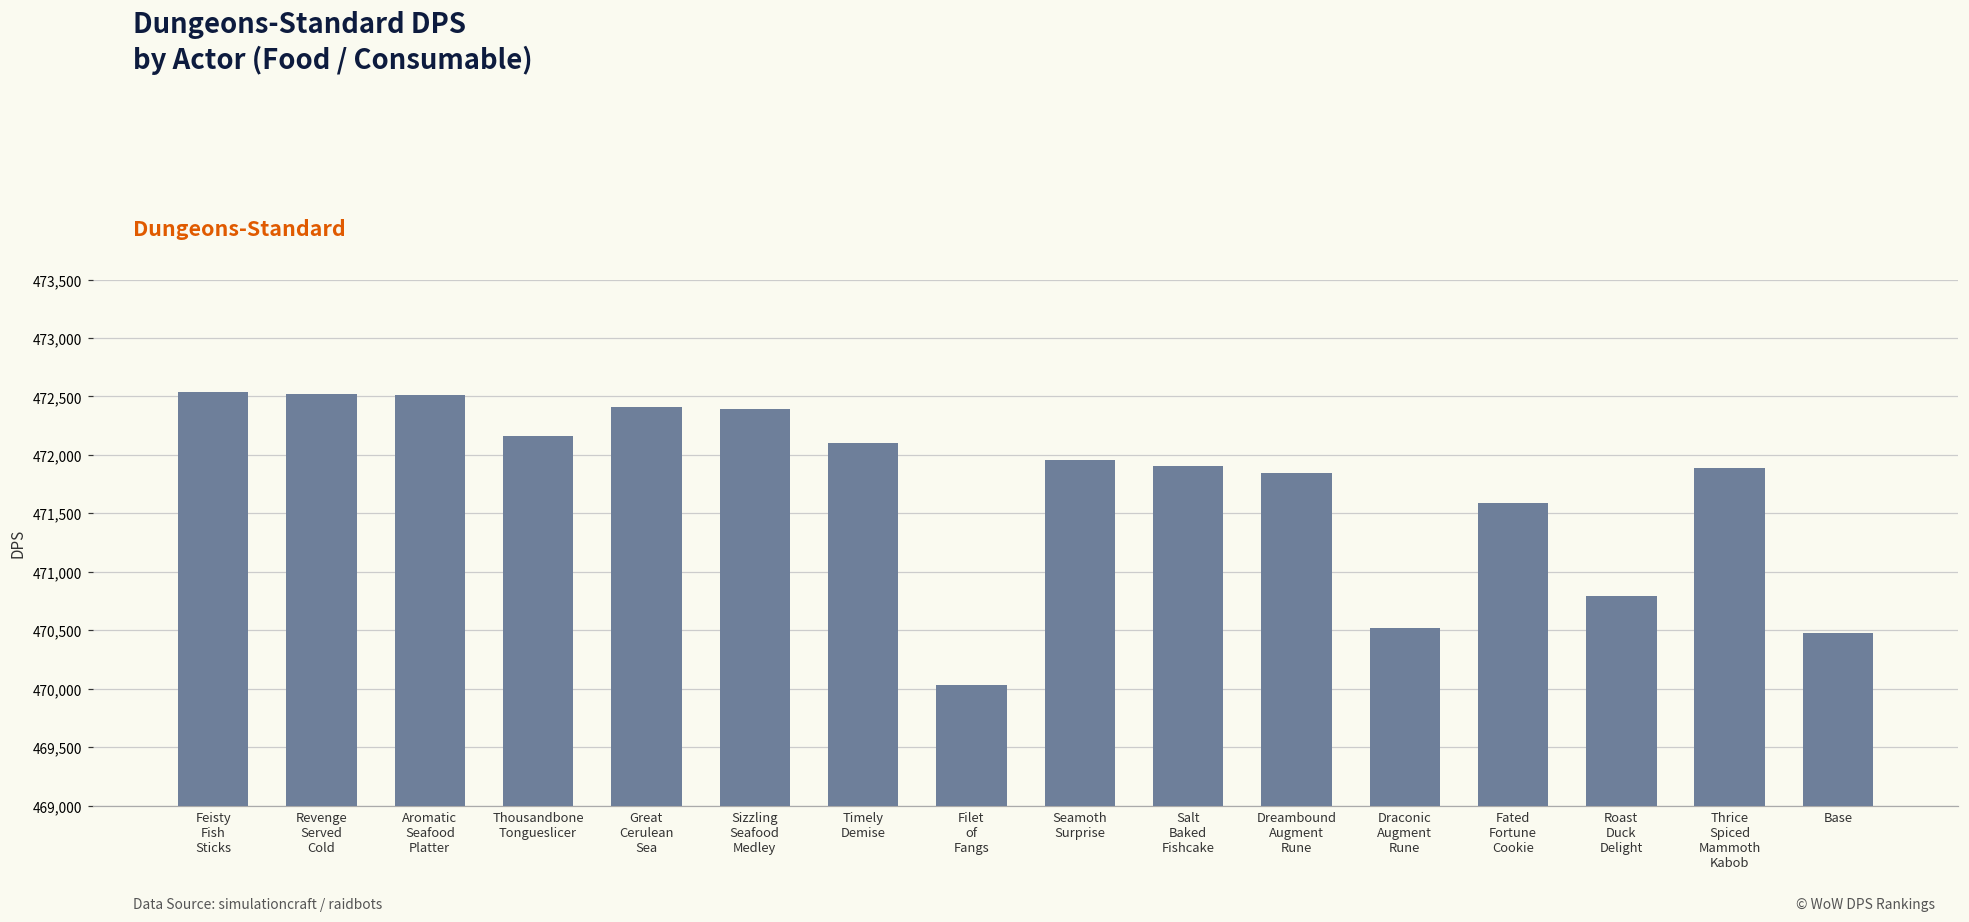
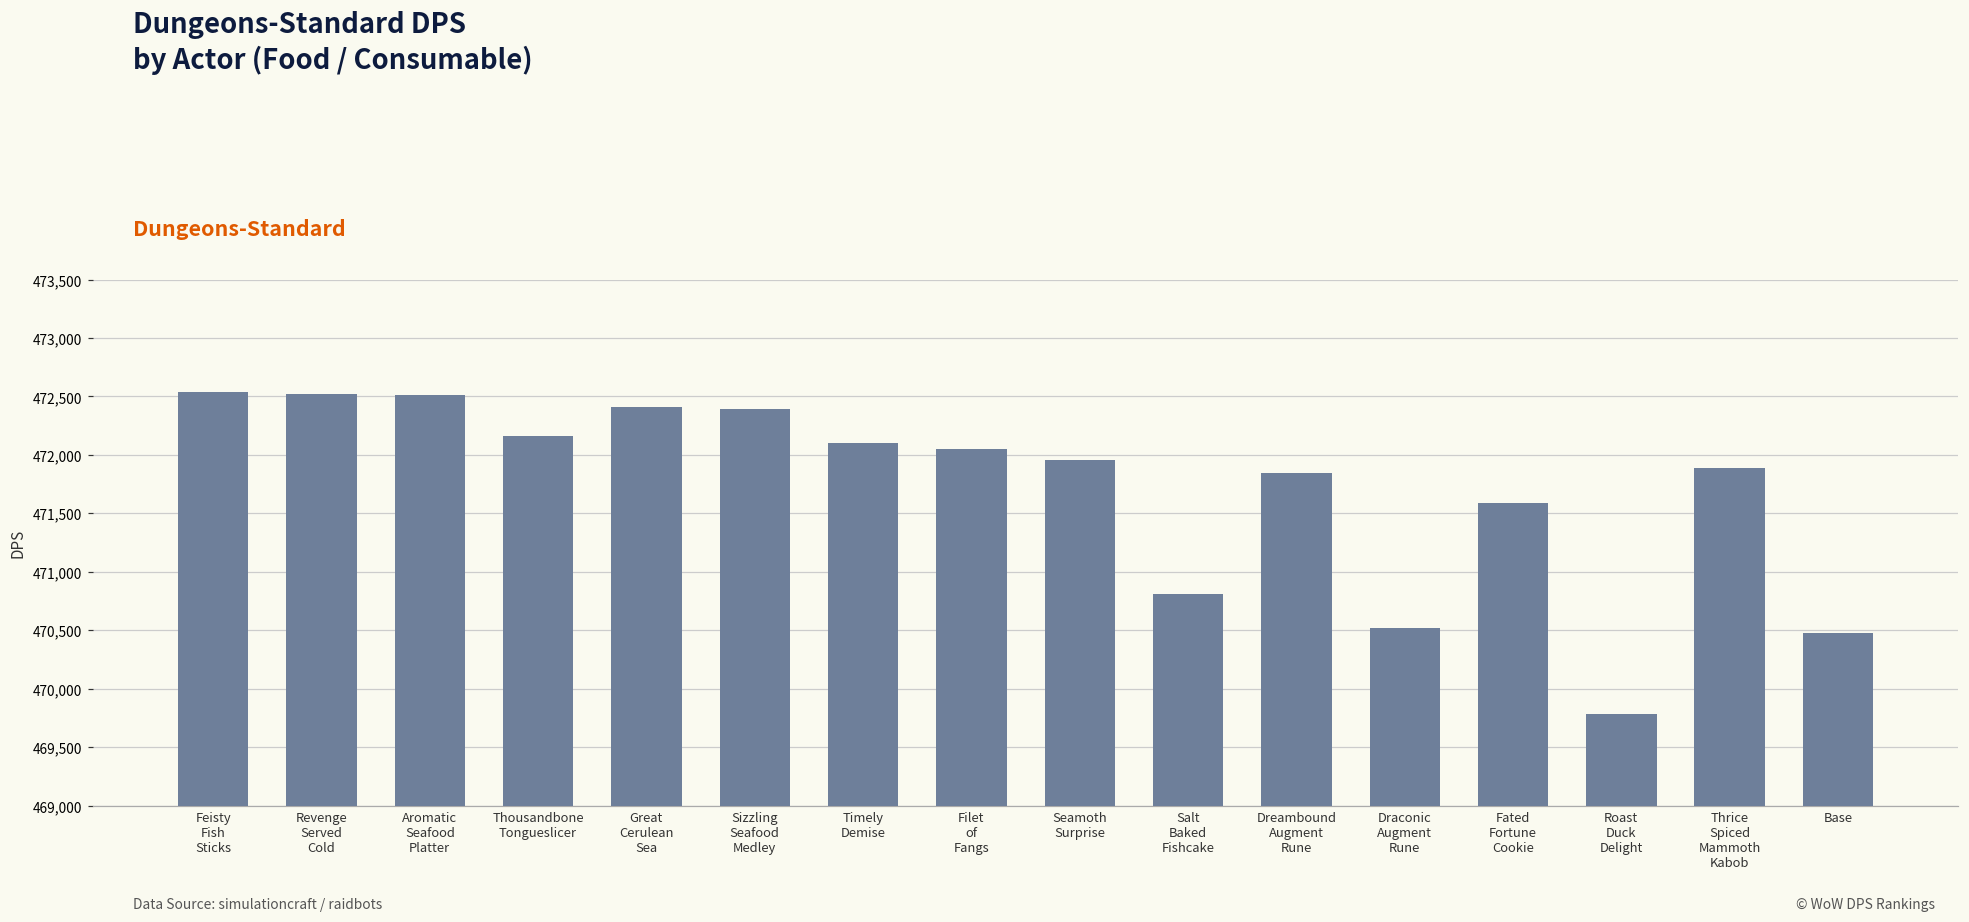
  {
    "Feisty Fish Sticks": "472,540",
    "Revenge Served Cold": "472,520",
    "Aromatic Seafood Platter": "472,510",
    "Thousandbone Tongueslicer": "472,160",
    "Great Cerulean Sea": "472,410",
    "Sizzling Seafood Medley": "472,390",
    "Timely Demise": "472,100",
-   "Filet of Fangs": "470,030",
+   "Filet of Fangs": "472,050",
    "Seamoth Surprise": "471,950",
-   "Salt Baked Fishcake": "471,910",
+   "Salt Baked Fishcake": "470,810",
    "Dreambound Augment Rune": "471,850",
    "Draconic Augment Rune": "470,520",
    "Fated Fortune Cookie": "471,590",
-   "Roast Duck Delight": "470,790",
+   "Roast Duck Delight": "469,790",
    "Thrice Spiced Mammoth Kabob": "471,890",
    "Base": "470,480"
  }
